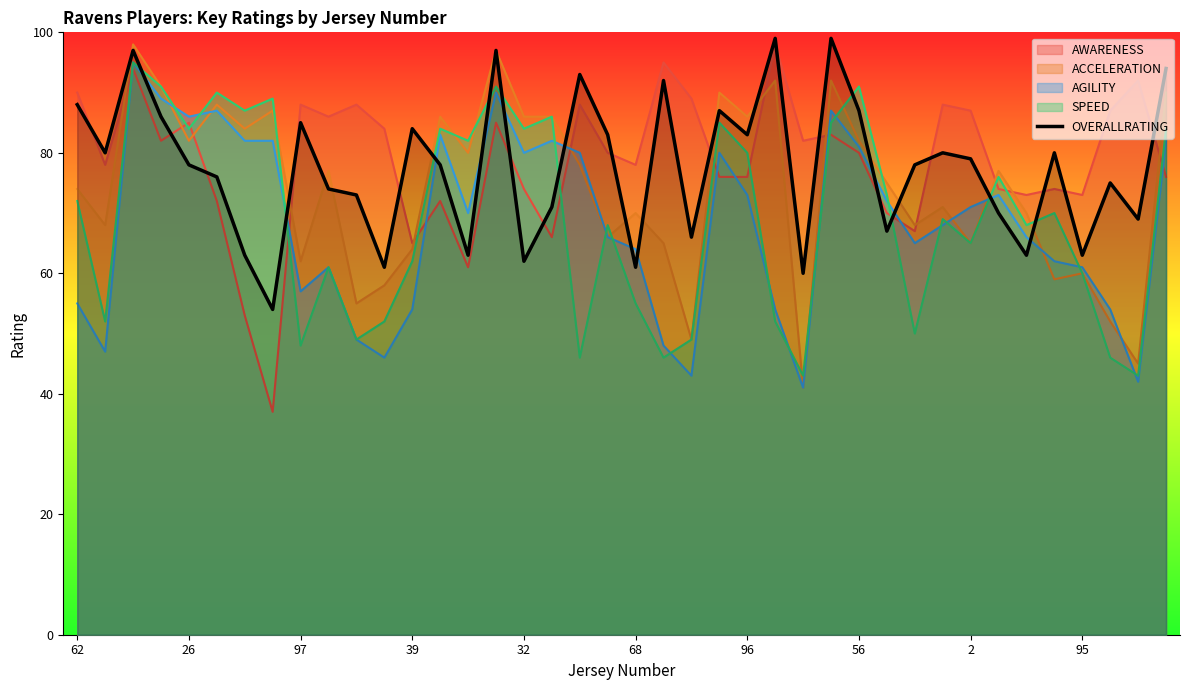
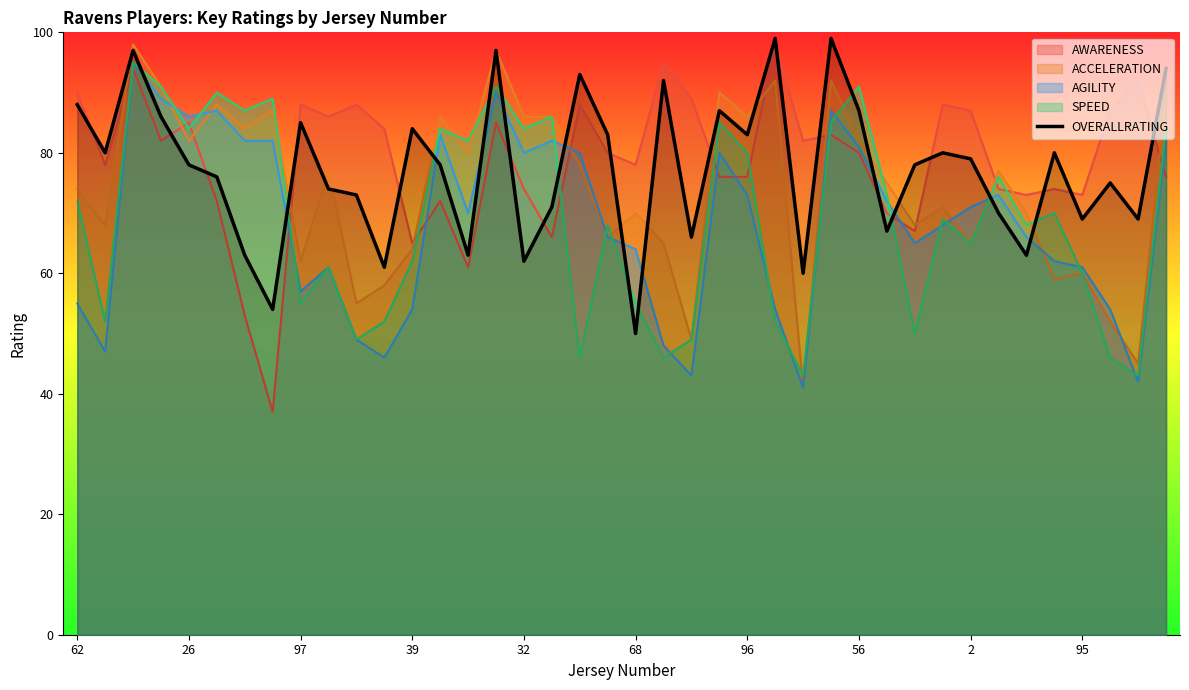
  {
    "AGILITY": {
      "62": 55,
      "97": 57,
      "32": 80,
      "68": 64,
      "96": 73,
      "56": 81,
      "95": 61
    },
    "SPEED": {
      "62": 72,
-     "97": 48,
+     "97": 55,
      "32": 84,
      "68": 55,
      "96": 80,
      "56": 91
    },
    "OVERALLRATING": {
      "62": 88,
      "97": 85,
      "32": 62,
-     "68": 61,
+     "68": 50,
      "96": 83,
      "56": 87,
-     "95": 63
+     "95": 69
    }
  }
